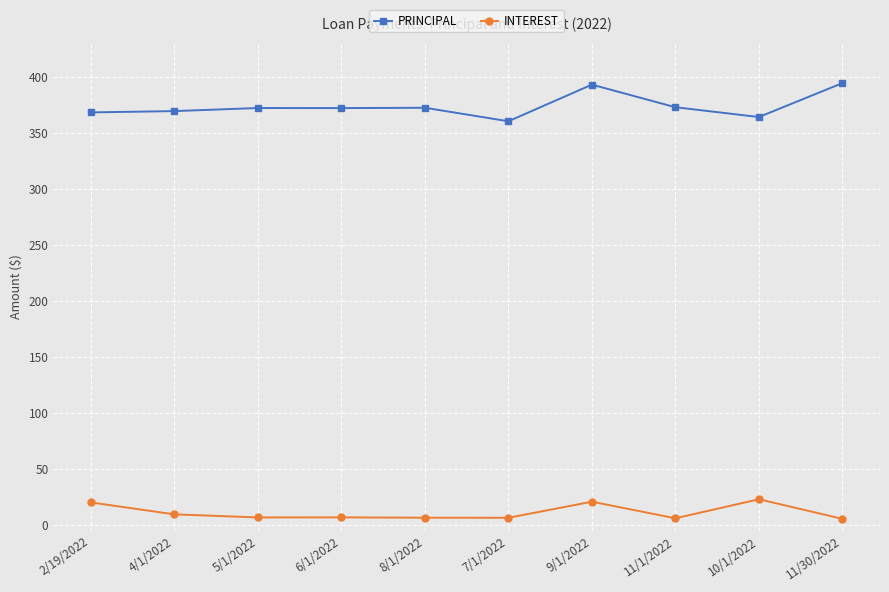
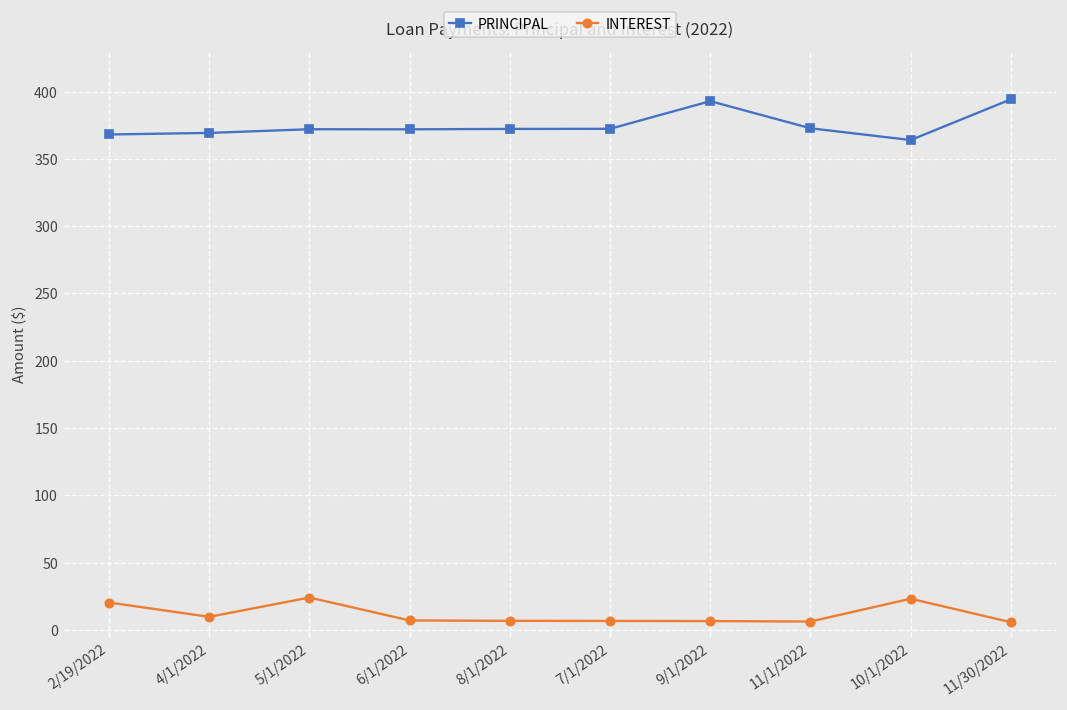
  {
    "PRINCIPAL": {
      "2/19/2022": 368,
      "4/1/2022": 369,
      "5/1/2022": 372,
      "6/1/2022": 372,
      "8/1/2022": 372,
-     "7/1/2022": 360,
+     "7/1/2022": 372,
      "9/1/2022": 393,
      "11/1/2022": 373,
      "10/1/2022": 364,
      "11/30/2022": 394
    },
    "INTEREST": {
      "2/19/2022": 20,
      "4/1/2022": 10,
-     "5/1/2022": 7,
+     "5/1/2022": 24,
      "6/1/2022": 7,
      "8/1/2022": 7,
      "7/1/2022": 7,
-     "9/1/2022": 21,
+     "9/1/2022": 7,
      "11/1/2022": 6,
      "10/1/2022": 23,
      "11/30/2022": 6
    }
  }
